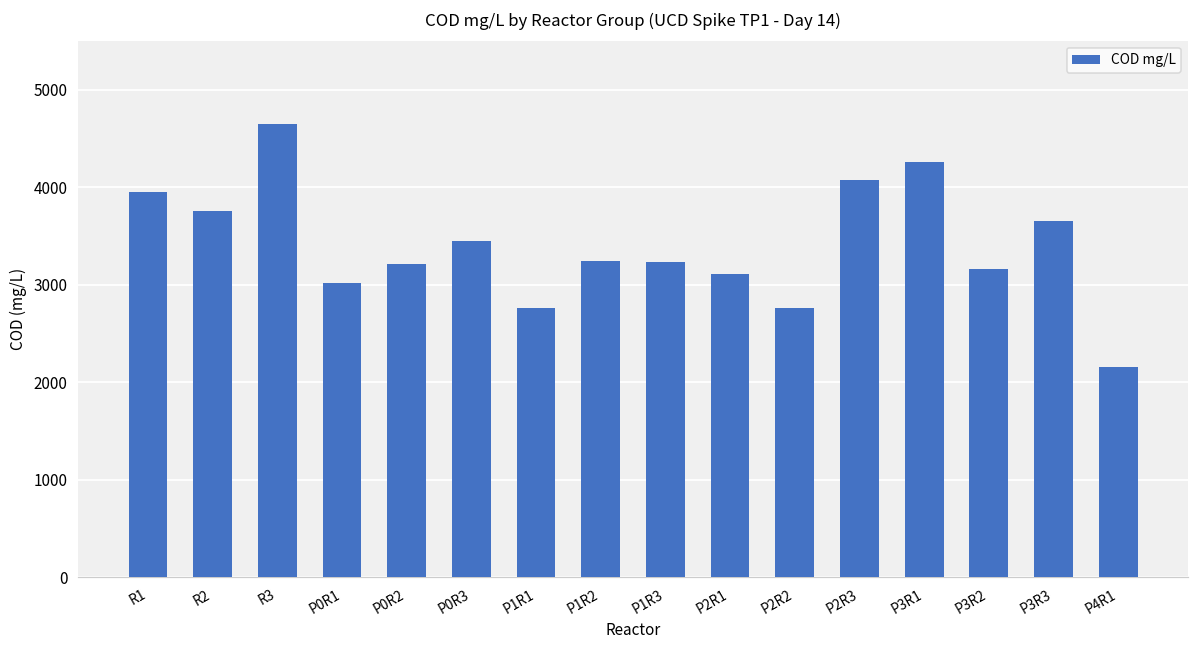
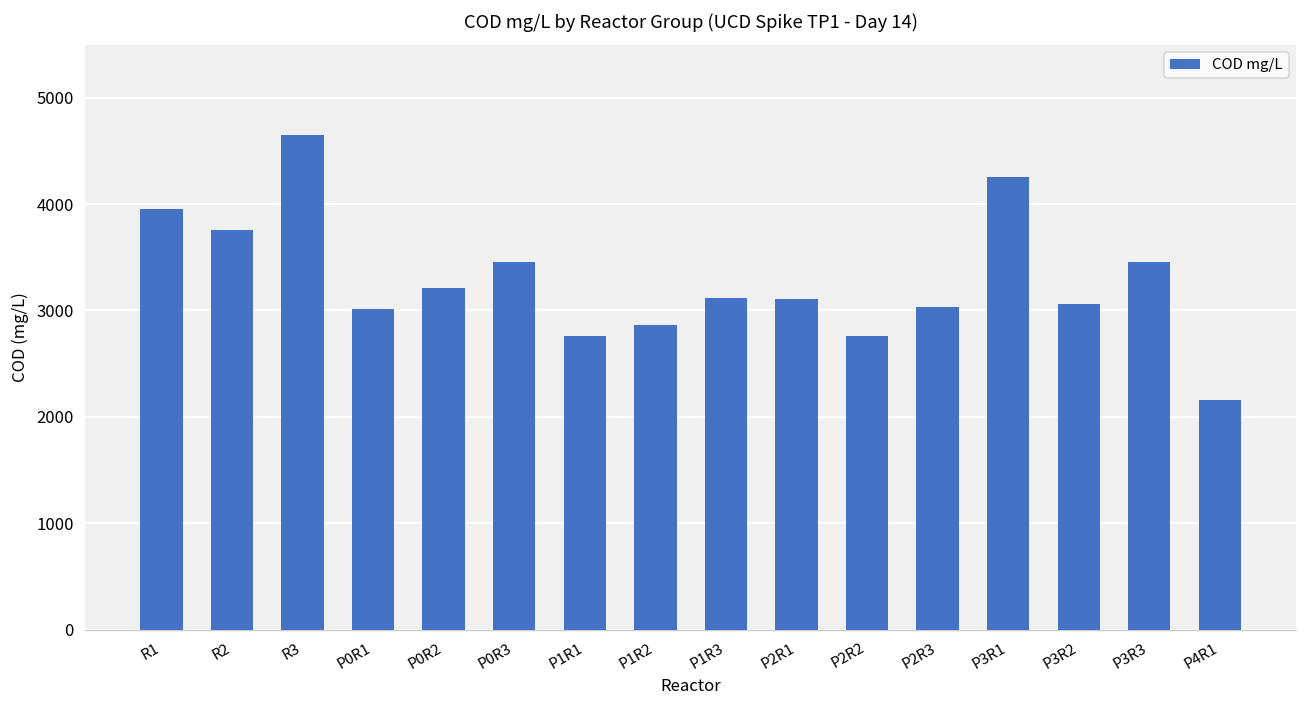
  {
    "R1": 3900,
    "R2": 3800,
    "R3": 4600,
    "P0R1": 3000,
    "P0R2": 3200,
    "P0R3": 3500,
    "P1R1": 2800,
-   "P1R2": 3200,
-   "P1R3": 3200,
+   "P1R2": 2900,
+   "P1R3": 3100,
    "P2R1": 3100,
    "P2R2": 2800,
-   "P2R3": 4100,
+   "P2R3": 3000,
    "P3R1": 4300,
-   "P3R2": 3200,
-   "P3R3": 3700,
+   "P3R2": 3100,
+   "P3R3": 3500,
    "P4R1": 2200
  }
